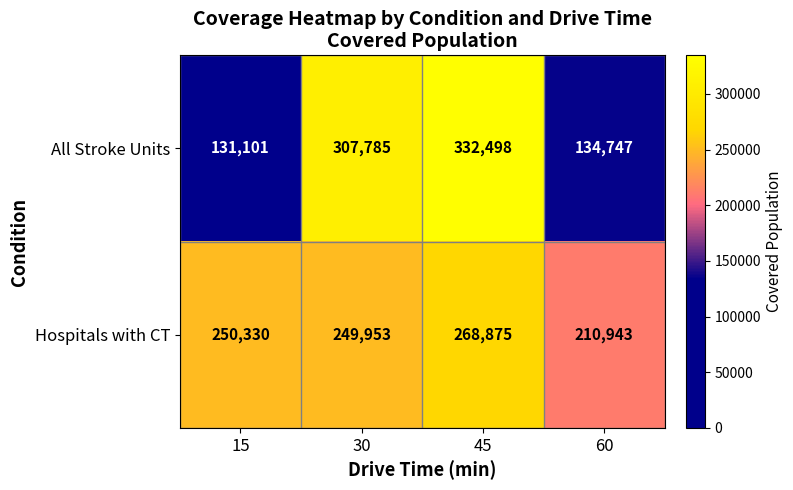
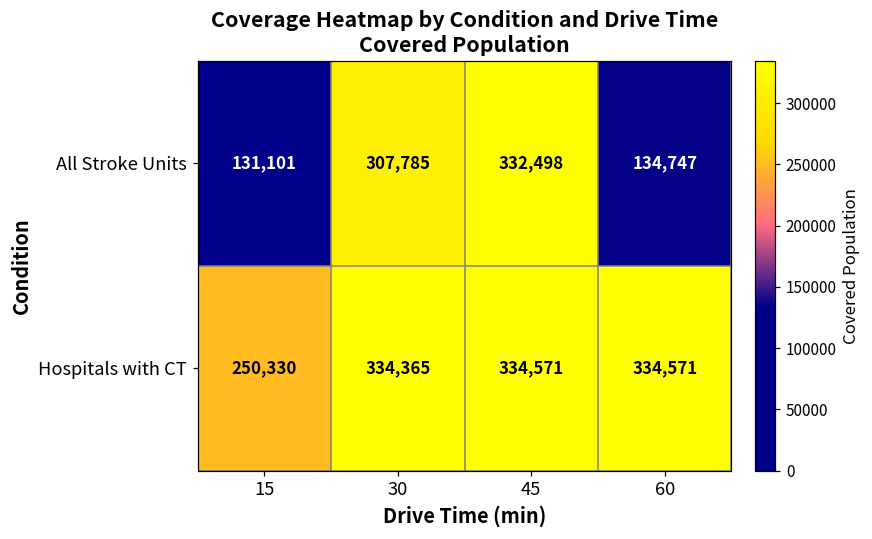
  {
    "All Stroke Units": {
      "15": "131,101",
      "30": "307,785",
      "45": "332,498",
      "60": "134,747"
    },
    "Hospitals with CT": {
      "15": "250,330",
-     "30": "249,953",
-     "45": "268,875",
-     "60": "210,943"
+     "30": "334,365",
+     "45": "334,571",
+     "60": "334,571"
    }
  }
